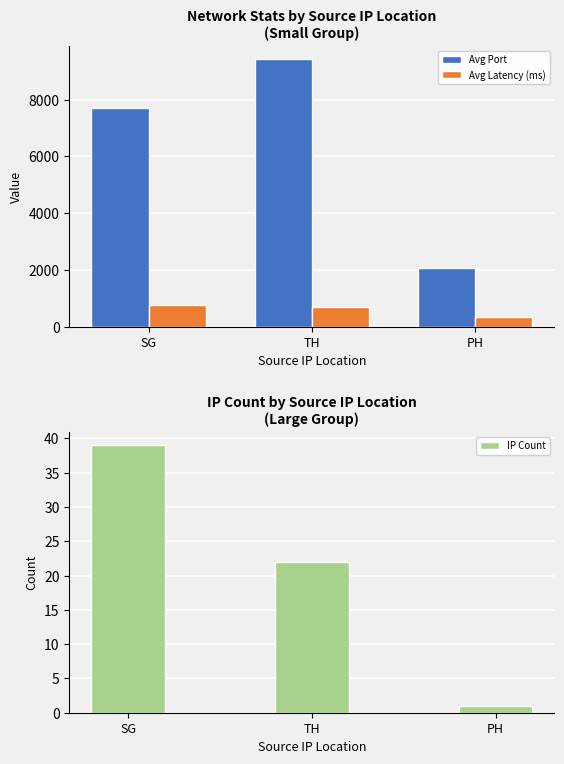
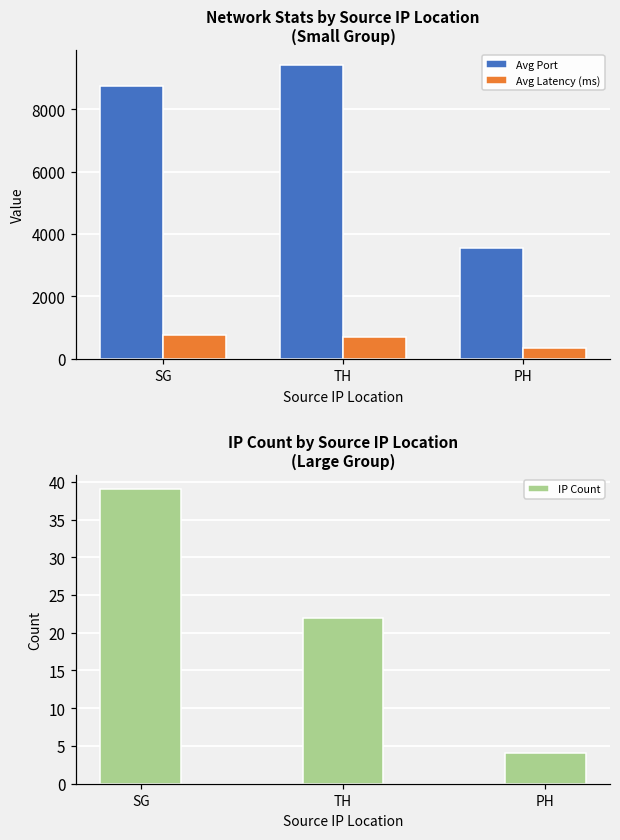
  {
    "Network Stats by Source IP Location (Small Group)": {
      "Avg Port": {
-       "SG": 7700,
+       "SG": 8700,
        "TH": 9400,
-       "PH": 2100
+       "PH": 3600
      },
      "Avg Latency (ms)": {
        "SG": 800,
        "TH": 700,
        "PH": 400
      }
    },
    "IP Count by Source IP Location (Large Group)": {
      "SG": 39,
      "TH": 22,
-     "PH": 1
+     "PH": 4
    }
  }
